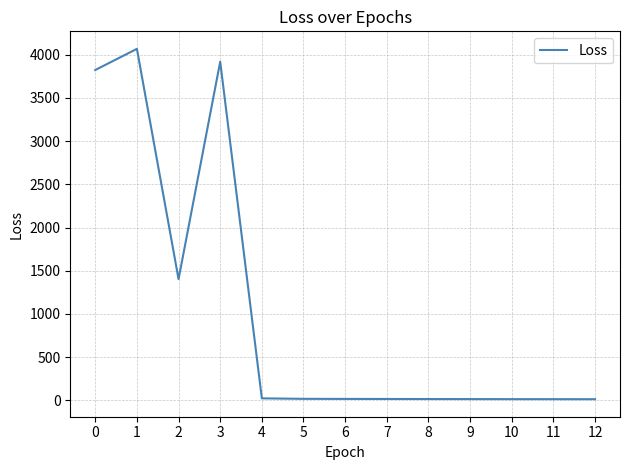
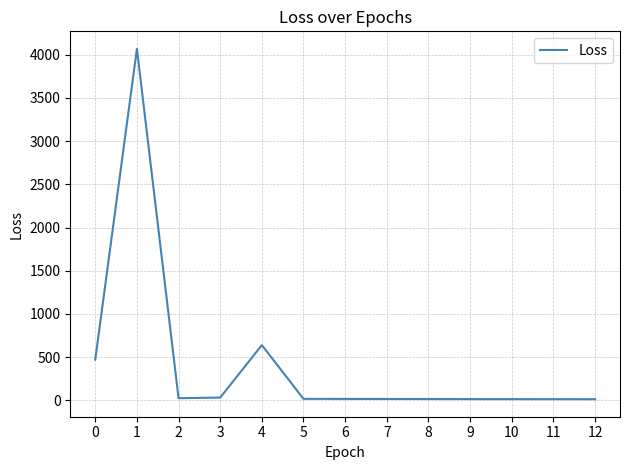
  {
-   "0": 3800,
+   "0": 500,
    "1": 4100,
-   "2": 1400,
-   "3": 3900,
-   "4": 0,
+   "2": 0,
+   "3": 0,
+   "4": 600,
    "5": 0,
    "6": 0,
    "7": 0,
    "8": 0,
    "9": 0,
    "10": 0,
    "11": 0,
    "12": 0
  }
